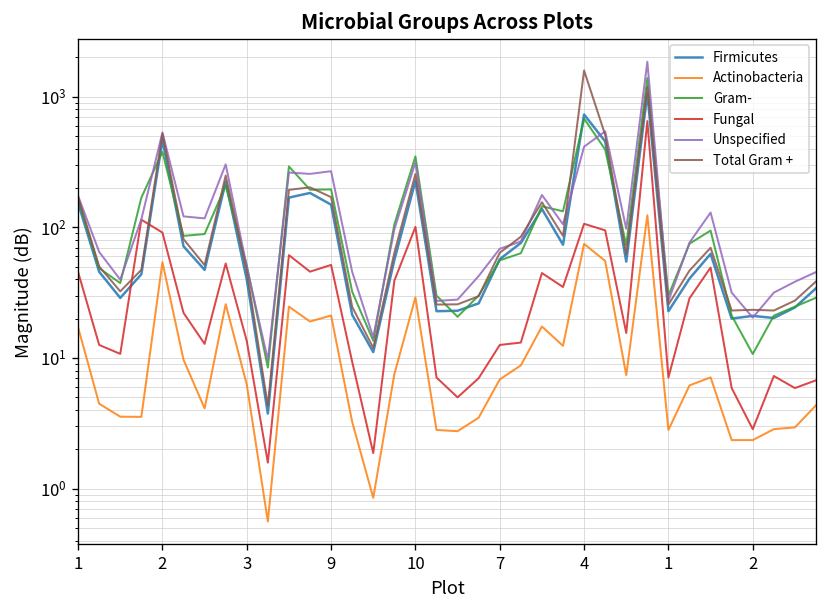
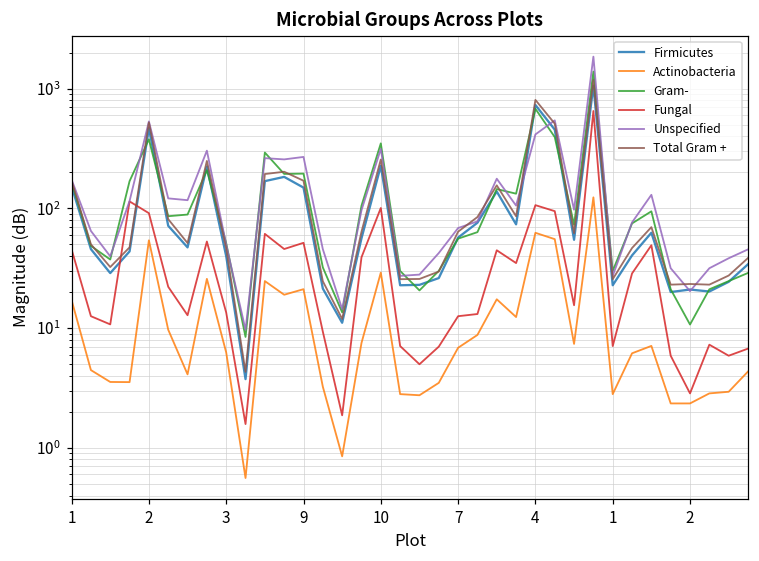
  {
    "Firmicutes": {
      "4": 700
    },
    "Actinobacteria": {
-     "4": 70
+     "4": 60
    },
    "Gram-": {
      "4": 700
    },
    "Fungal": {
      "4": 110
    },
    "Unspecified": {
      "4": 410
    },
    "Total Gram +": {
-     "4": 1600
+     "4": 800
    }
  }
